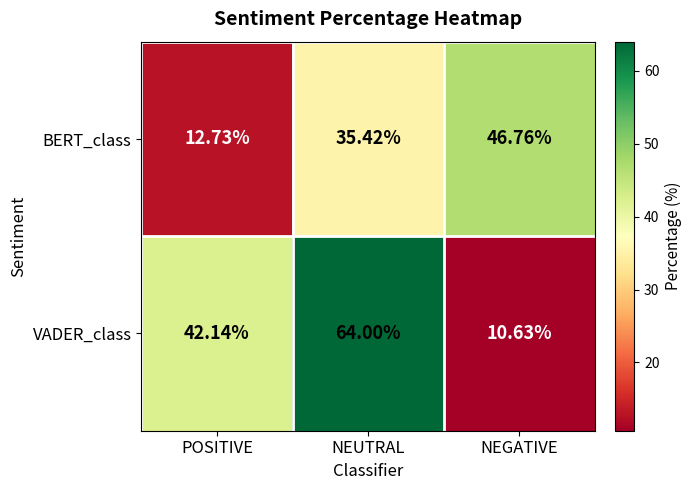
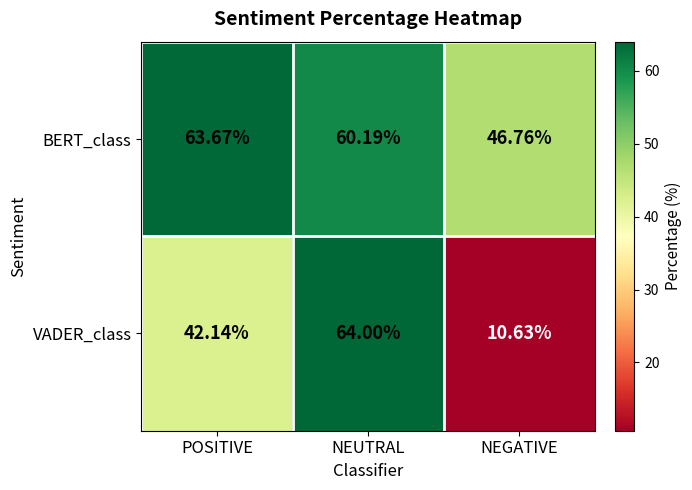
  {
    "BERT_class": {
-     "POSITIVE": "12.73%",
-     "NEUTRAL": "35.42%",
+     "POSITIVE": "63.67%",
+     "NEUTRAL": "60.19%",
      "NEGATIVE": "46.76%"
    },
    "VADER_class": {
      "POSITIVE": "42.14%",
      "NEUTRAL": "64.00%",
      "NEGATIVE": "10.63%"
    }
  }
